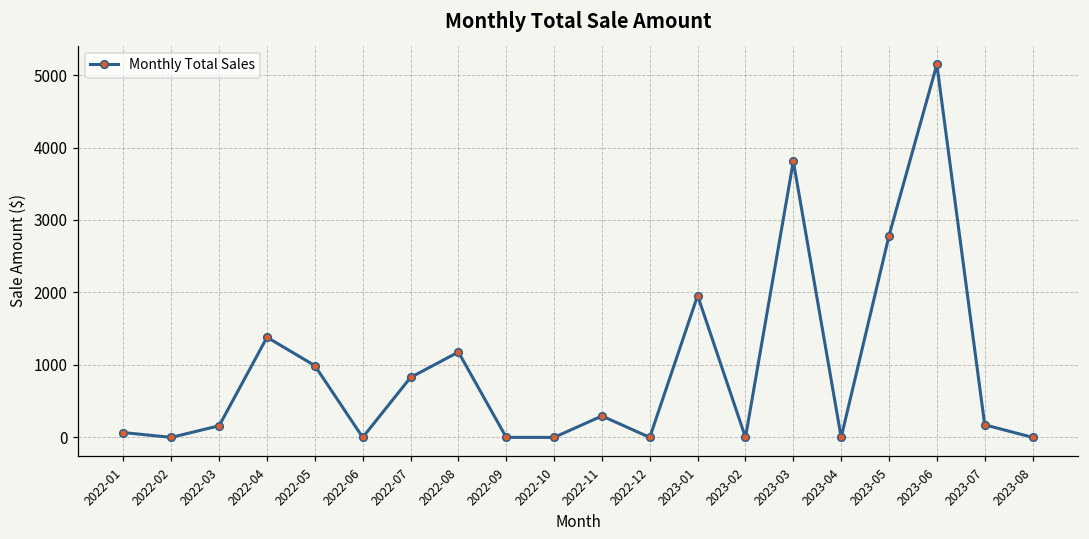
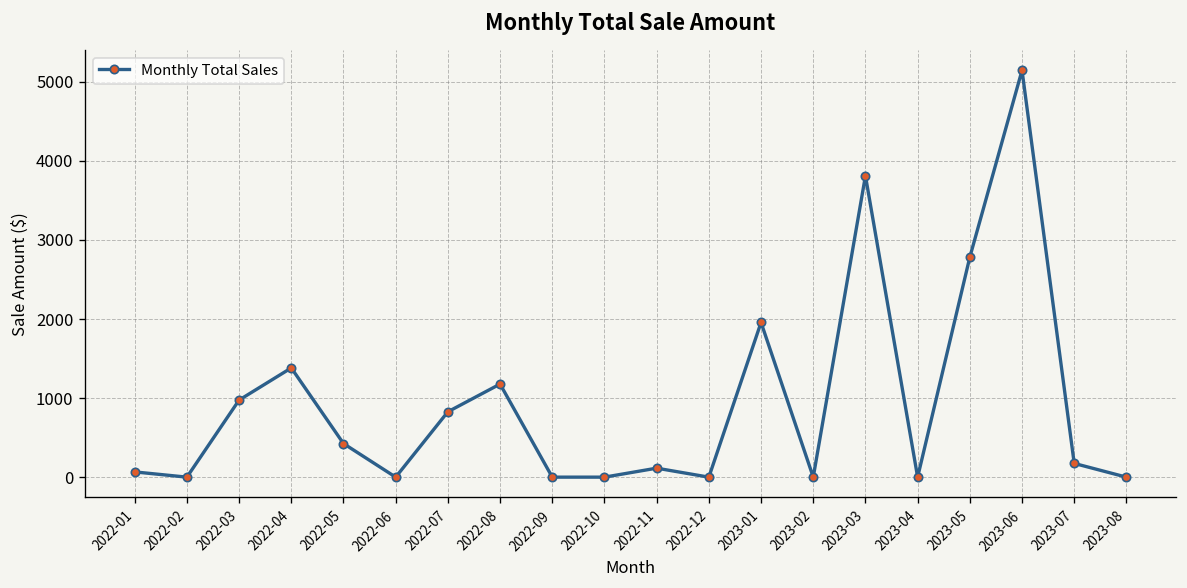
  {
    "2022-01": 100,
    "2022-02": 0,
-   "2022-03": 200,
+   "2022-03": 1000,
    "2022-04": 1400,
-   "2022-05": 1000,
+   "2022-05": 400,
    "2022-06": 0,
    "2022-07": 800,
    "2022-08": 1200,
    "2022-09": 0,
    "2022-10": 0,
-   "2022-11": 300,
+   "2022-11": 100,
    "2022-12": 0,
    "2023-01": 2000,
    "2023-02": 0,
    "2023-03": 3800,
    "2023-04": 0,
    "2023-05": 2800,
    "2023-06": 5100,
    "2023-07": 200,
    "2023-08": 0
  }
